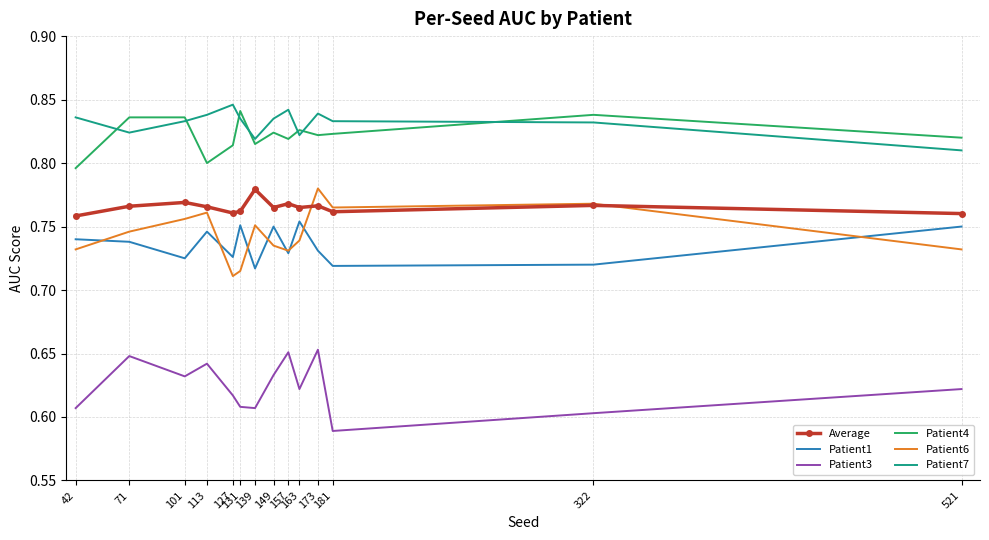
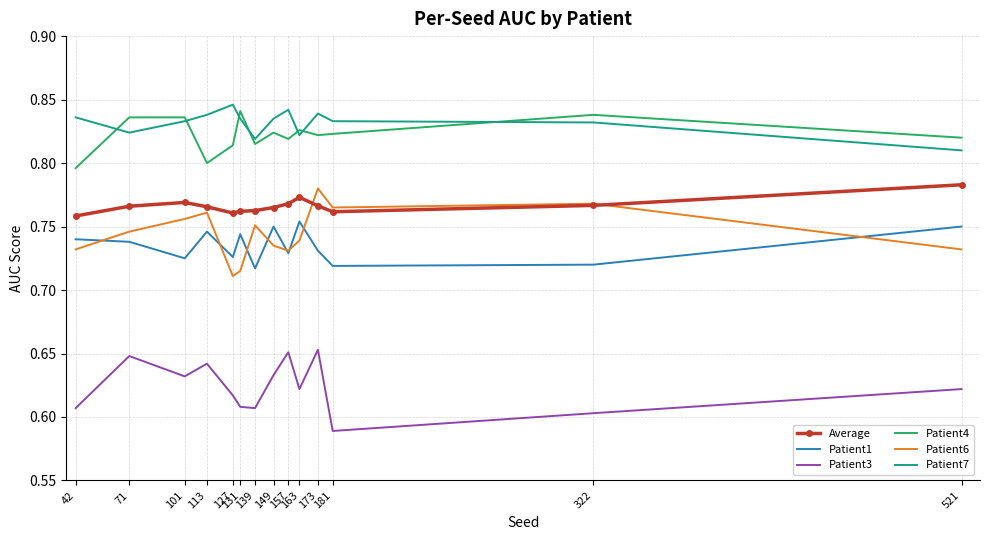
  {
    "Average": {
      "42": 0.758,
      "71": 0.766,
      "101": 0.769,
      "113": 0.766,
      "127": 0.761,
      "131": 0.762,
-     "139": 0.779,
+     "139": 0.763,
      "149": 0.765,
      "157": 0.768,
-     "163": 0.765,
+     "163": 0.773,
      "173": 0.766,
      "181": 0.762,
-     "521": 0.760
+     "521": 0.783
    },
    "Patient1": {
      "42": 0.740,
      "71": 0.738,
      "101": 0.725,
      "113": 0.746,
      "127": 0.726,
-     "131": 0.751,
+     "131": 0.744,
      "139": 0.717,
      "149": 0.750,
      "163": 0.754,
      "173": 0.731,
      "181": 0.719,
      "322": 0.720,
      "521": 0.750
    },
    "Patient3": {
      "42": 0.607,
      "71": 0.648,
      "101": 0.632,
      "113": 0.642,
      "127": 0.617,
      "131": 0.608,
      "139": 0.607,
      "149": 0.633,
      "157": 0.651,
      "163": 0.622,
      "173": 0.653,
      "181": 0.589,
      "322": 0.603,
      "521": 0.622
    },
    "Patient6": {
      "42": 0.732,
      "71": 0.746,
      "101": 0.756,
      "113": 0.761,
      "127": 0.711,
      "131": 0.715,
      "139": 0.751,
      "149": 0.735,
      "163": 0.739,
      "173": 0.780,
      "181": 0.765,
      "521": 0.732
    }
  }
